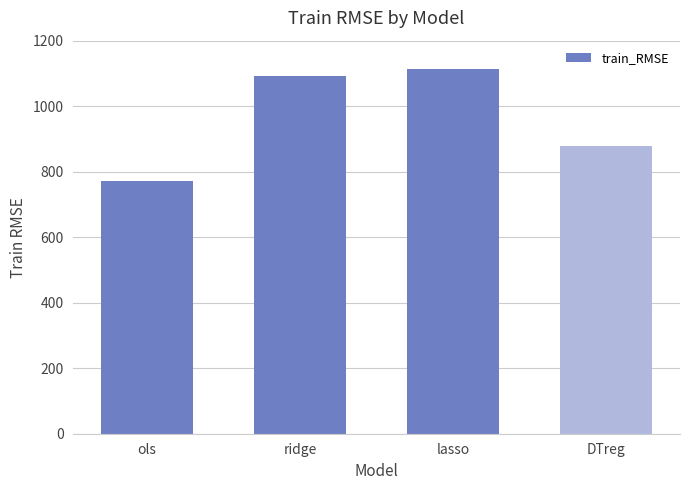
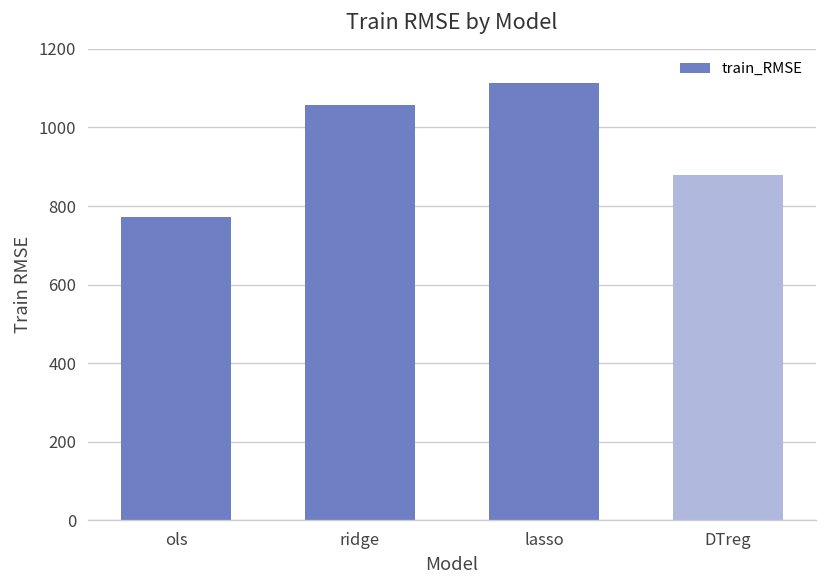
  {
    "ols": 770,
-   "ridge": 1090,
+   "ridge": 1060,
    "lasso": 1110,
    "DTreg": 880
  }
